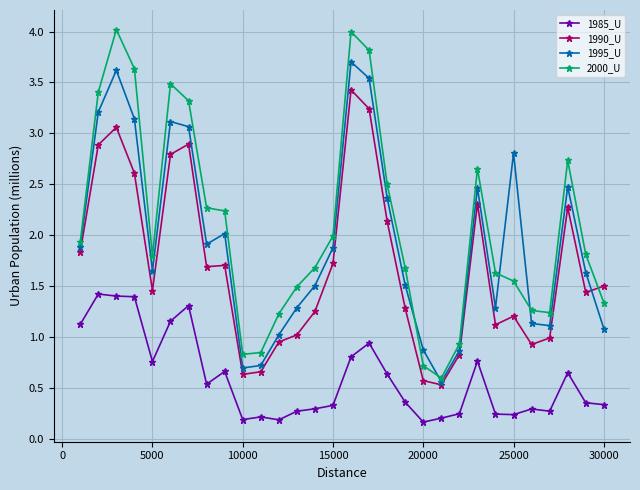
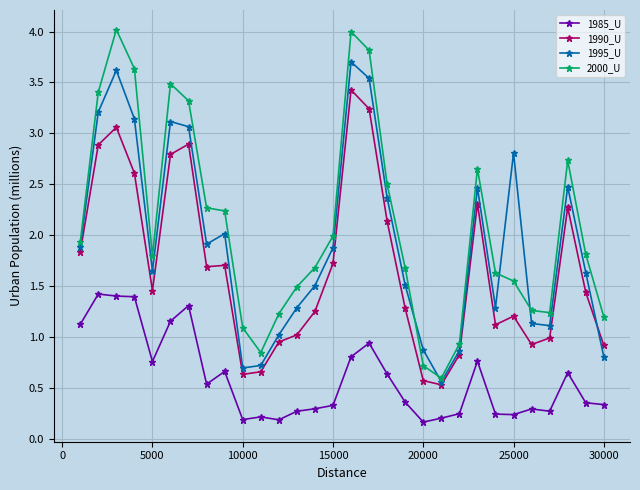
  {
    "1985_U": {
      "5000": 0.76,
      "10000": 0.19,
      "15000": 0.33,
      "20000": 0.17,
      "25000": 0.24,
      "30000": 0.34
    },
    "1990_U": {
      "5000": 1.46,
      "10000": 0.64,
      "15000": 1.72,
      "20000": 0.57,
      "25000": 1.21,
-     "30000": 1.50
+     "30000": 0.92
    },
    "1995_U": {
      "5000": 1.65,
      "10000": 0.70,
      "15000": 1.88,
      "20000": 0.88,
      "25000": 2.81,
-     "30000": 1.08
+     "30000": 0.81
    },
    "2000_U": {
      "5000": 1.80,
-     "10000": 0.83,
+     "10000": 1.09,
      "15000": 1.99,
      "20000": 0.72,
      "25000": 1.55,
-     "30000": 1.34
+     "30000": 1.20
    }
  }
